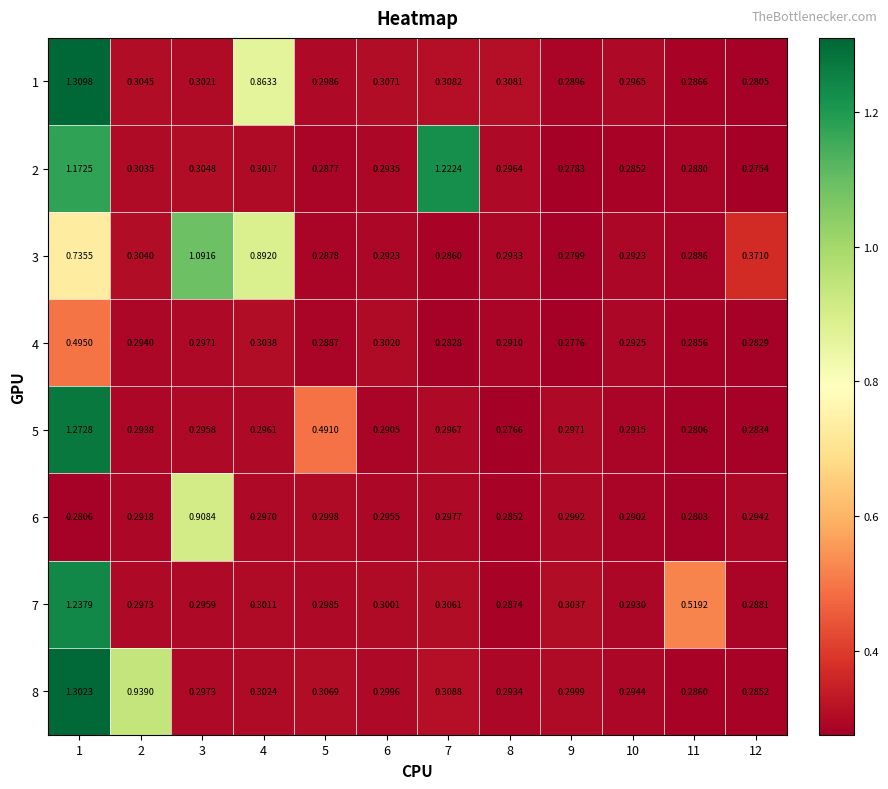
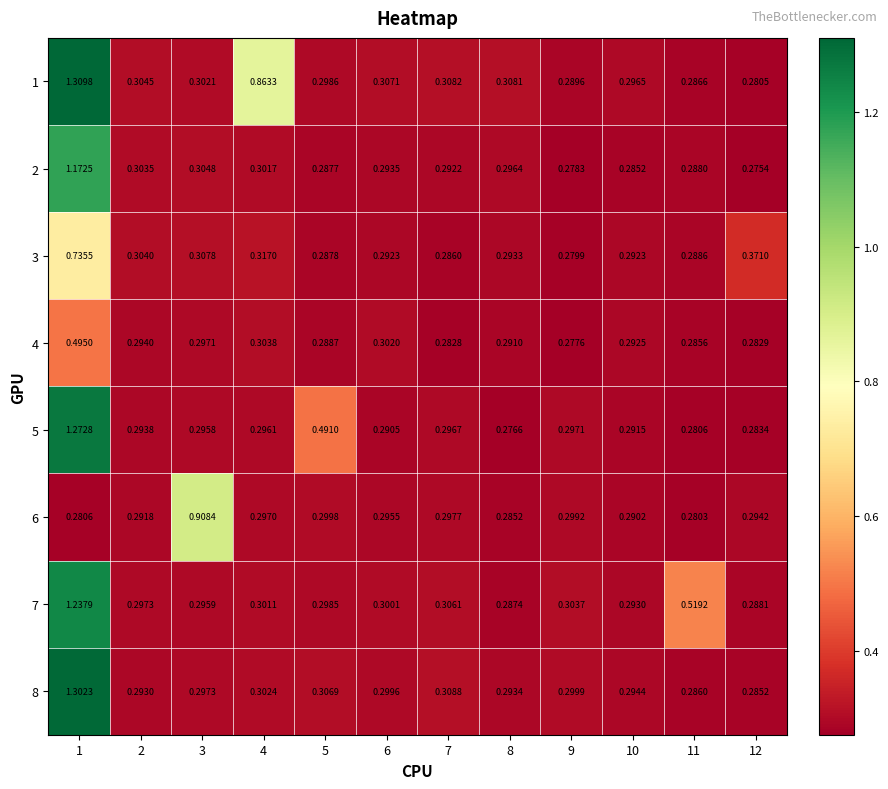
  {
    "1": {
      "1": 1.3098,
      "2": 0.3045,
      "3": 0.3021,
      "4": 0.8633,
      "5": 0.2986,
      "6": 0.3071,
      "7": 0.3082,
      "8": 0.3081,
      "9": 0.2896,
      "10": 0.2965,
      "11": 0.2866,
      "12": 0.2805
    },
    "2": {
      "1": 1.1725,
      "2": 0.3035,
      "3": 0.3048,
      "4": 0.3017,
      "5": 0.2877,
      "6": 0.2935,
-     "7": 1.2224,
+     "7": 0.2922,
      "8": 0.2964,
      "9": 0.2783,
      "10": 0.2852,
      "11": 0.2880,
      "12": 0.2754
    },
    "3": {
      "1": 0.7355,
      "2": 0.3040,
-     "3": 1.0916,
-     "4": 0.8920,
+     "3": 0.3078,
+     "4": 0.3170,
      "5": 0.2878,
      "6": 0.2923,
      "7": 0.2860,
      "8": 0.2933,
      "9": 0.2799,
      "10": 0.2923,
      "11": 0.2886,
      "12": 0.3710
    },
    "4": {
      "1": 0.4950,
      "2": 0.2940,
      "3": 0.2971,
      "4": 0.3038,
      "5": 0.2887,
      "6": 0.3020,
      "7": 0.2828,
      "8": 0.2910,
      "9": 0.2776,
      "10": 0.2925,
      "11": 0.2856,
      "12": 0.2829
    },
    "5": {
      "1": 1.2728,
      "2": 0.2938,
      "3": 0.2958,
      "4": 0.2961,
      "5": 0.4910,
      "6": 0.2905,
      "7": 0.2967,
      "8": 0.2766,
      "9": 0.2971,
      "10": 0.2915,
      "11": 0.2806,
      "12": 0.2834
    },
    "6": {
      "1": 0.2806,
      "2": 0.2918,
      "3": 0.9084,
      "4": 0.2970,
      "5": 0.2998,
      "6": 0.2955,
      "7": 0.2977,
      "8": 0.2852,
      "9": 0.2992,
      "10": 0.2902,
      "11": 0.2803,
      "12": 0.2942
    },
    "7": {
      "1": 1.2379,
      "2": 0.2973,
      "3": 0.2959,
      "4": 0.3011,
      "5": 0.2985,
      "6": 0.3001,
      "7": 0.3061,
      "8": 0.2874,
      "9": 0.3037,
      "10": 0.2930,
      "11": 0.5192,
      "12": 0.2881
    },
    "8": {
      "1": 1.3023,
-     "2": 0.9390,
+     "2": 0.2930,
      "3": 0.2973,
      "4": 0.3024,
      "5": 0.3069,
      "6": 0.2996,
      "7": 0.3088,
      "8": 0.2934,
      "9": 0.2999,
      "10": 0.2944,
      "11": 0.2860,
      "12": 0.2852
    }
  }
